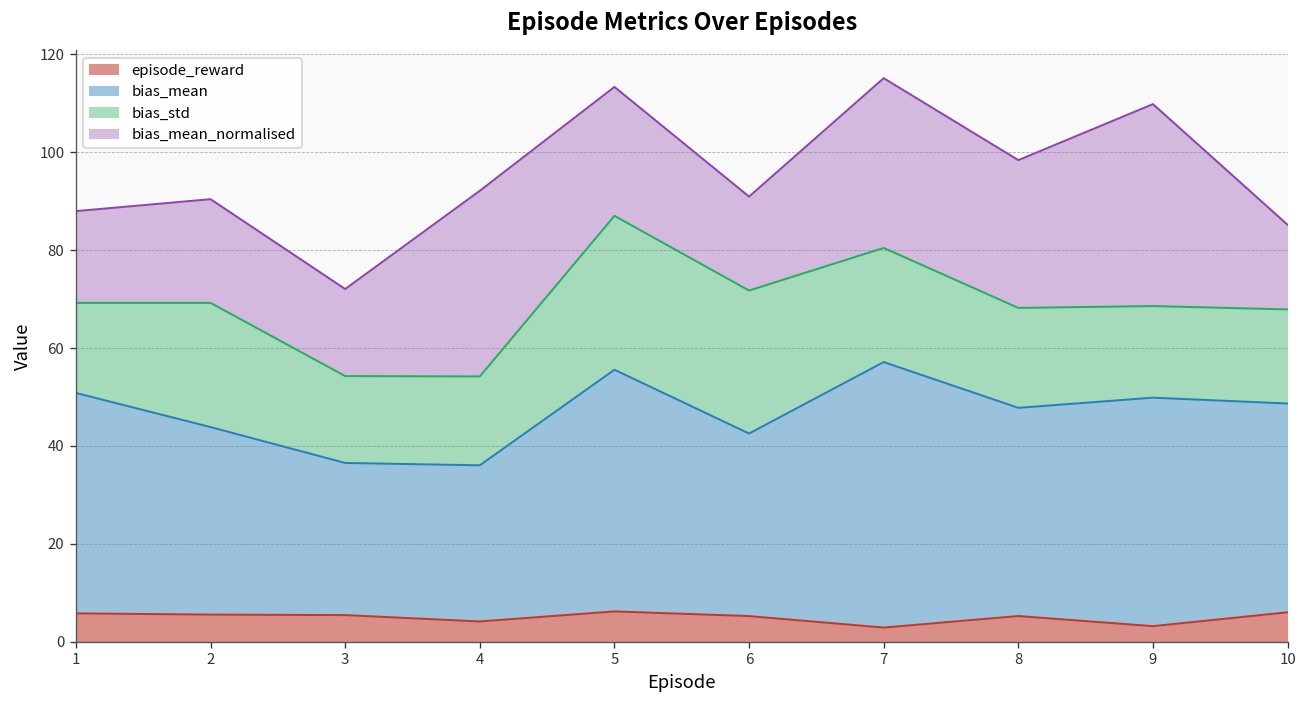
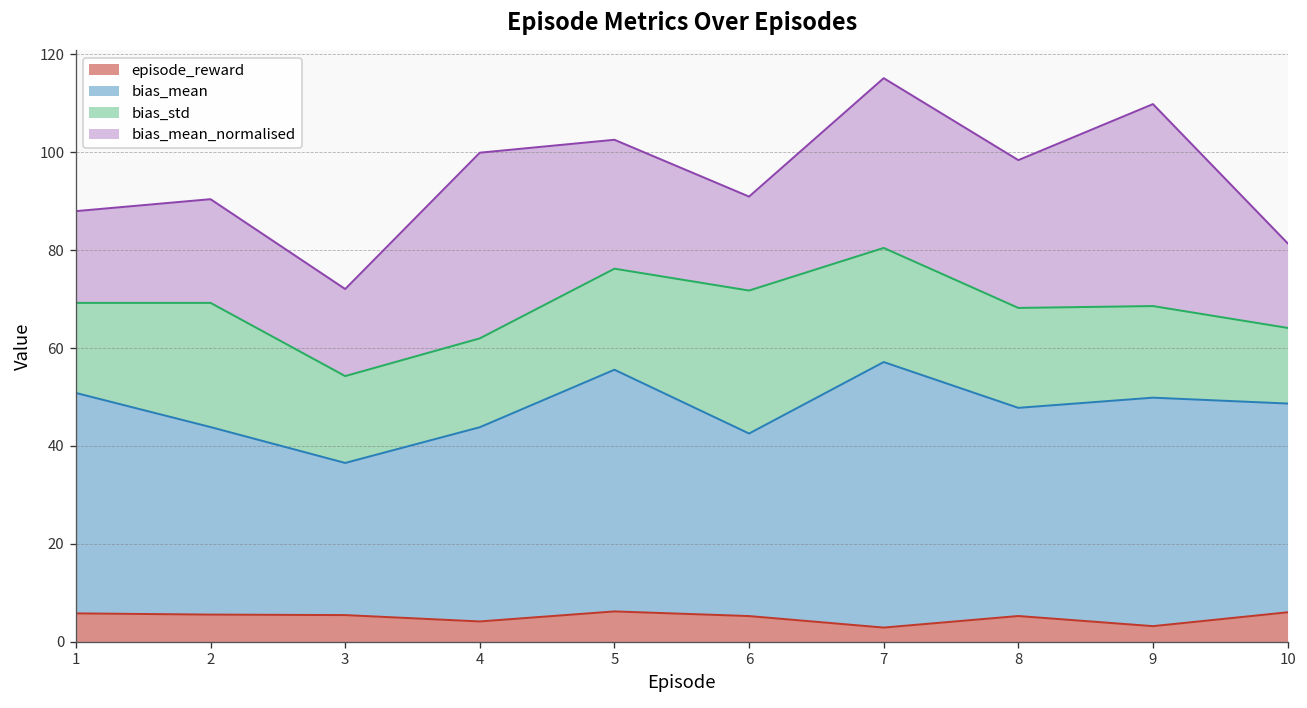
  {
    "episode_reward": {
      "1": 6,
      "2": 6,
      "3": 5,
      "4": 4,
      "5": 6,
      "6": 5,
      "7": 3,
      "8": 5,
      "9": 3,
      "10": 6
    },
    "bias_mean": {
      "1": 45,
      "2": 38,
      "3": 31,
-     "4": 32,
+     "4": 40,
      "5": 49,
      "6": 37,
      "7": 54,
      "8": 43,
      "9": 47,
      "10": 43
    },
    "bias_std": {
      "1": 18,
      "2": 25,
      "3": 18,
      "4": 18,
-     "5": 31,
+     "5": 21,
      "6": 29,
      "7": 23,
      "8": 20,
      "9": 19,
-     "10": 19
+     "10": 15
    },
    "bias_mean_normalised": {
      "1": 19,
      "2": 21,
      "3": 18,
      "4": 38,
      "5": 26,
      "6": 19,
      "7": 35,
      "8": 30,
      "9": 41,
      "10": 17
    }
  }
